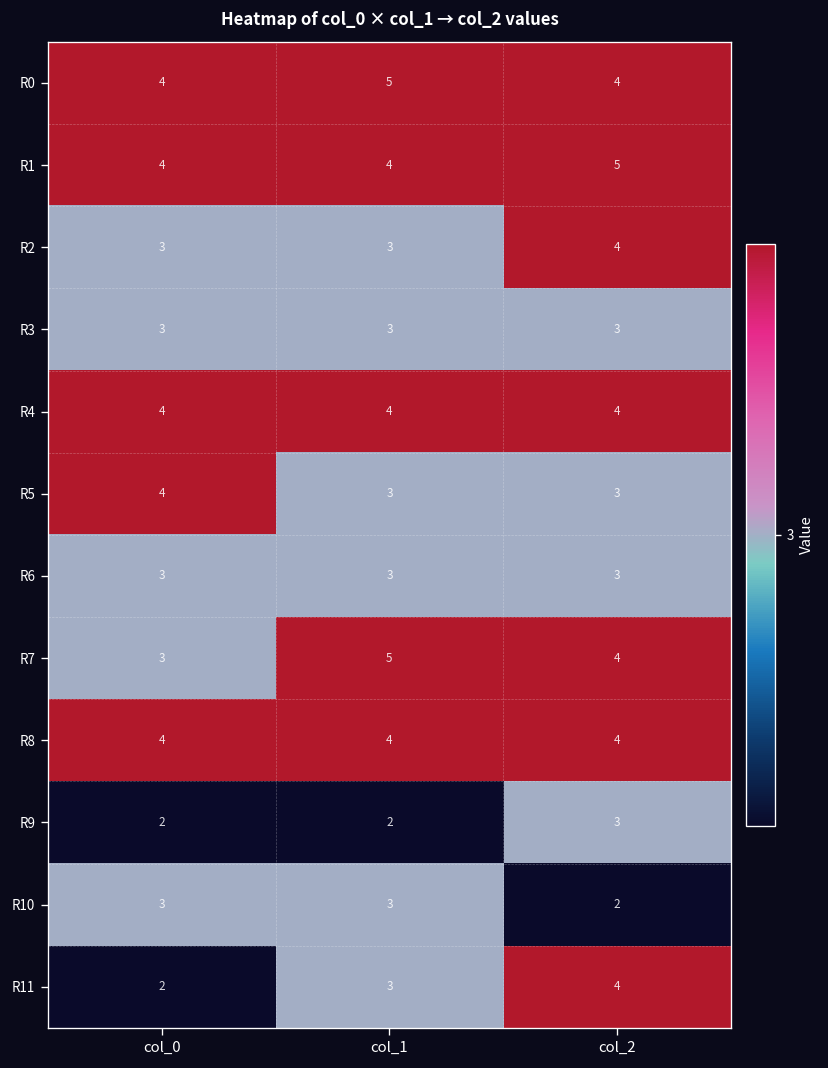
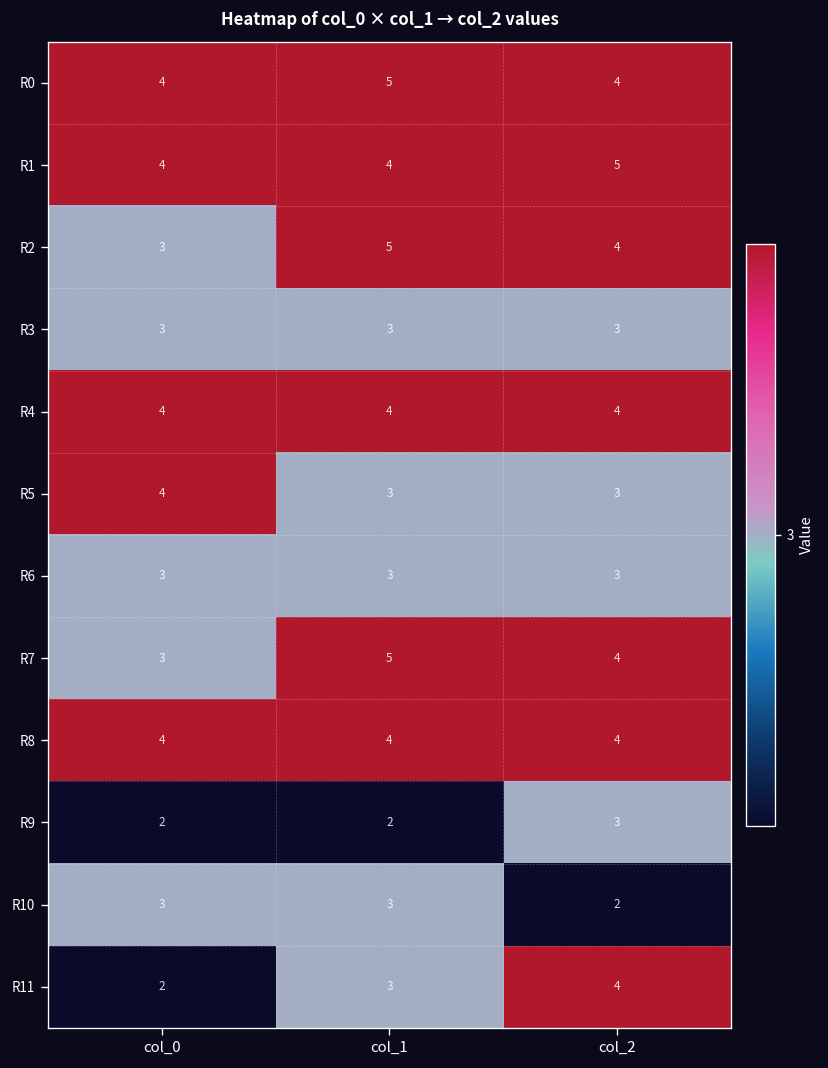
  {
    "R0": {
      "col_0": 4,
      "col_1": 5,
      "col_2": 4
    },
    "R1": {
      "col_0": 4,
      "col_1": 4,
      "col_2": 5
    },
    "R2": {
      "col_0": 3,
-     "col_1": 3,
+     "col_1": 5,
      "col_2": 4
    },
    "R3": {
      "col_0": 3,
      "col_1": 3,
      "col_2": 3
    },
    "R4": {
      "col_0": 4,
      "col_1": 4,
      "col_2": 4
    },
    "R5": {
      "col_0": 4,
      "col_1": 3,
      "col_2": 3
    },
    "R6": {
      "col_0": 3,
      "col_1": 3,
      "col_2": 3
    },
    "R7": {
      "col_0": 3,
      "col_1": 5,
      "col_2": 4
    },
    "R8": {
      "col_0": 4,
      "col_1": 4,
      "col_2": 4
    },
    "R9": {
      "col_0": 2,
      "col_1": 2,
      "col_2": 3
    },
    "R10": {
      "col_0": 3,
      "col_1": 3,
      "col_2": 2
    },
    "R11": {
      "col_0": 2,
      "col_1": 3,
      "col_2": 4
    }
  }
